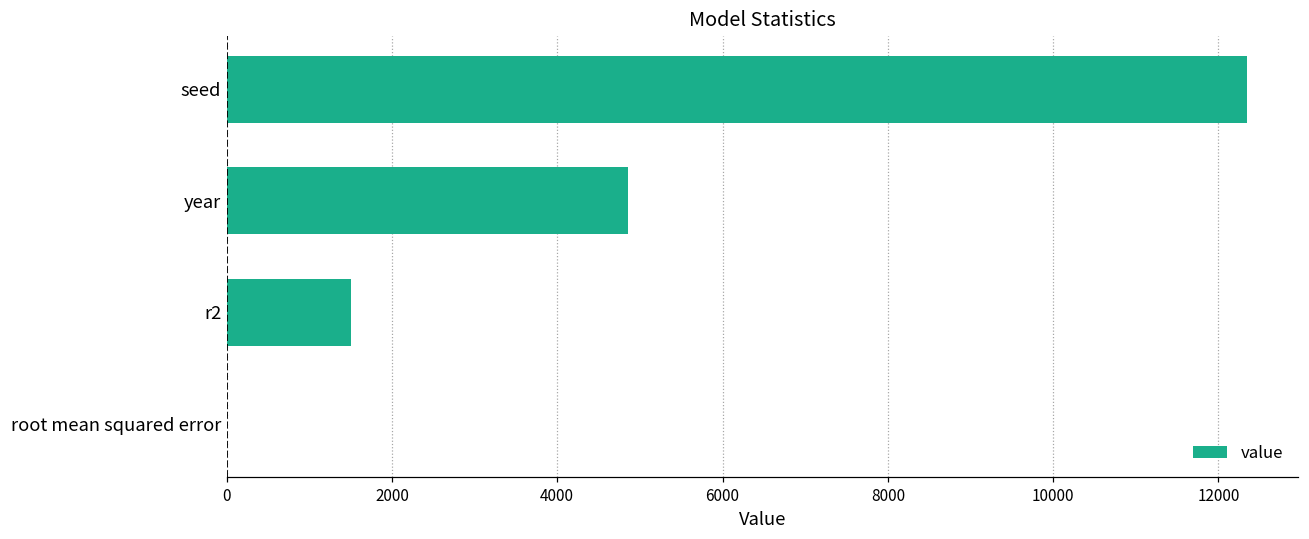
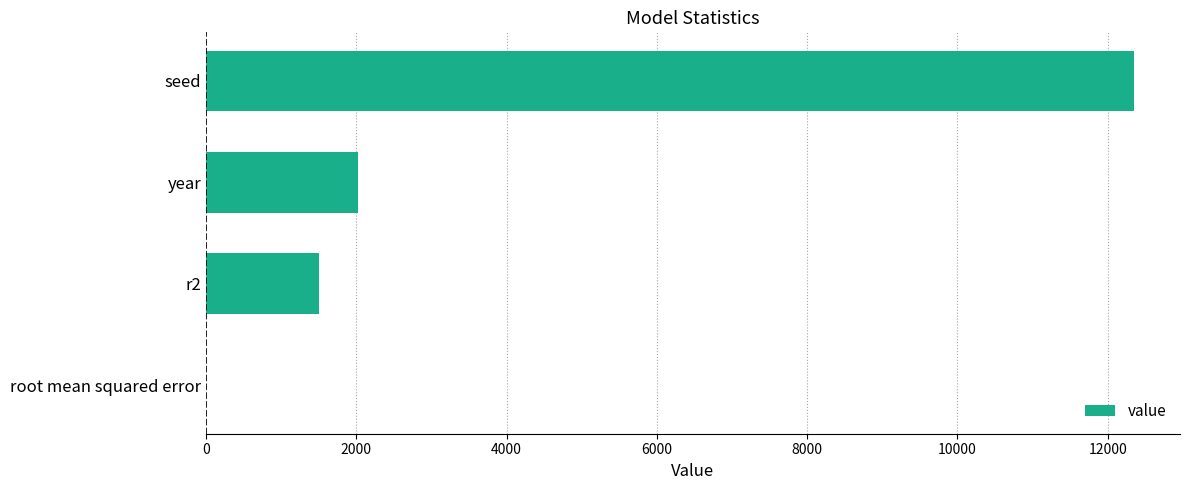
  {
    "seed": 12300,
-   "year": 4900,
+   "year": 2000,
    "r2": 1500
  }
